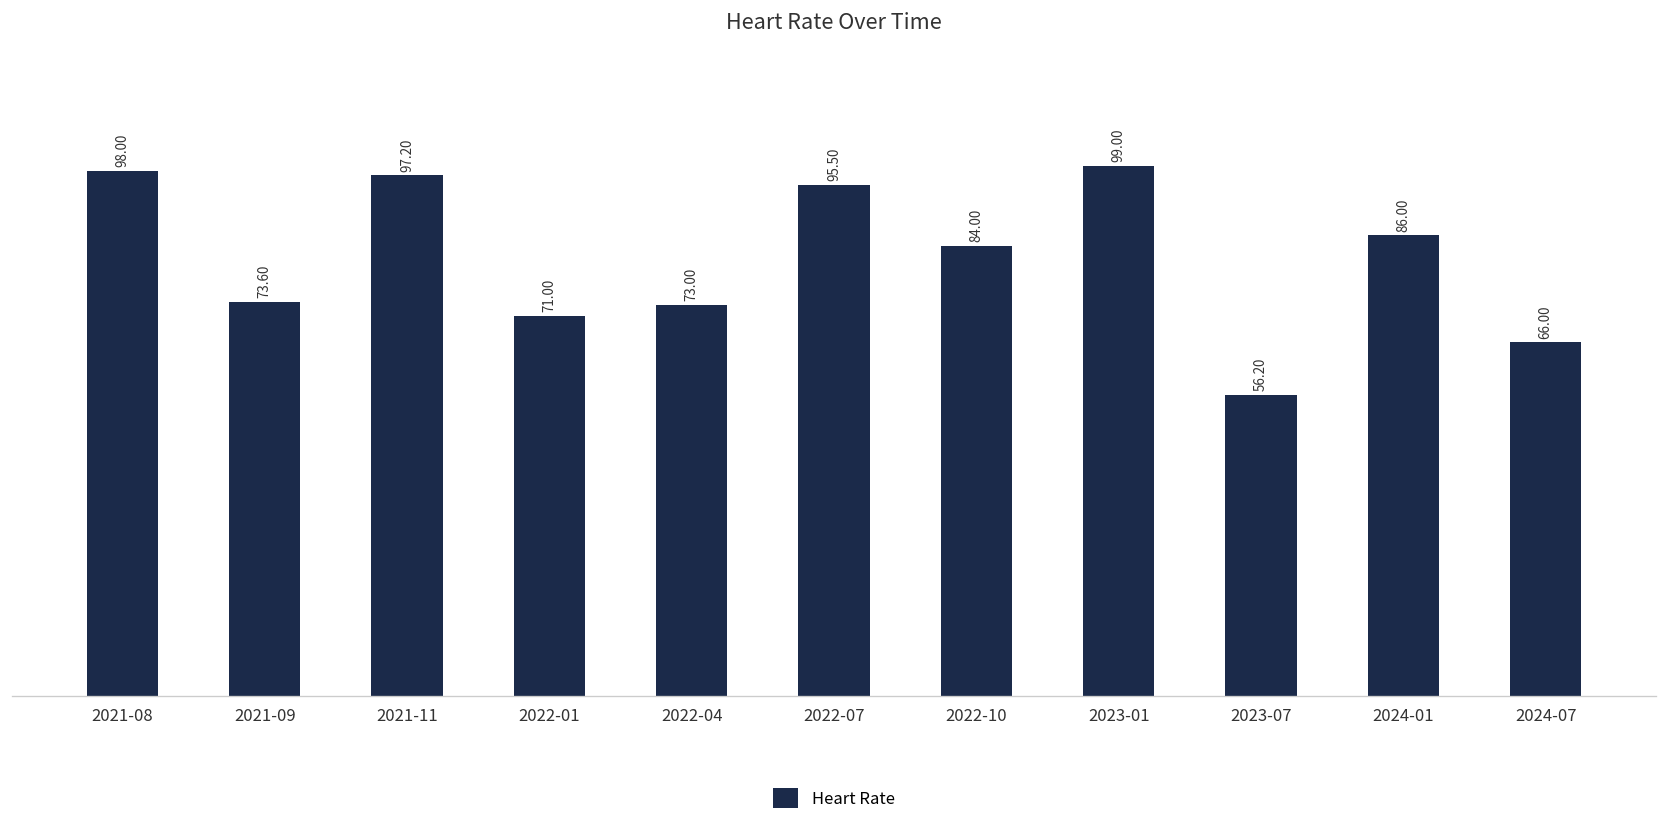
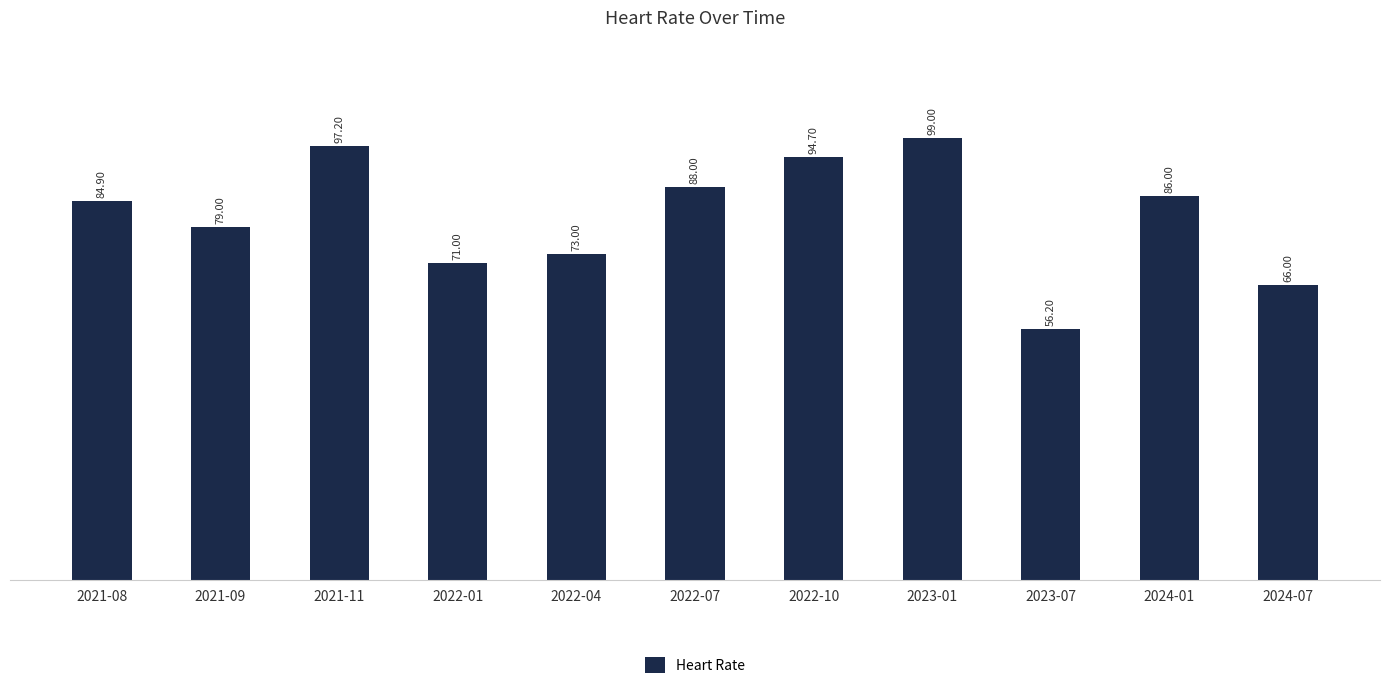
  {
-   "2021-08": 98.00,
-   "2021-09": 73.60,
+   "2021-08": 84.90,
+   "2021-09": 79.00,
    "2021-11": 97.20,
    "2022-01": 71.00,
    "2022-04": 73.00,
-   "2022-07": 95.50,
-   "2022-10": 84.00,
+   "2022-07": 88.00,
+   "2022-10": 94.70,
    "2023-01": 99.00,
    "2023-07": 56.20,
    "2024-01": 86.00,
    "2024-07": 66.00
  }
